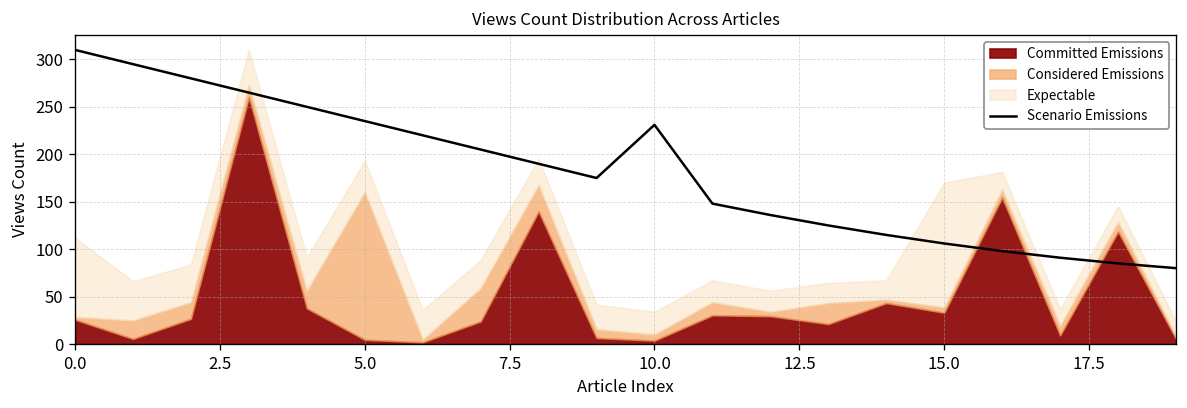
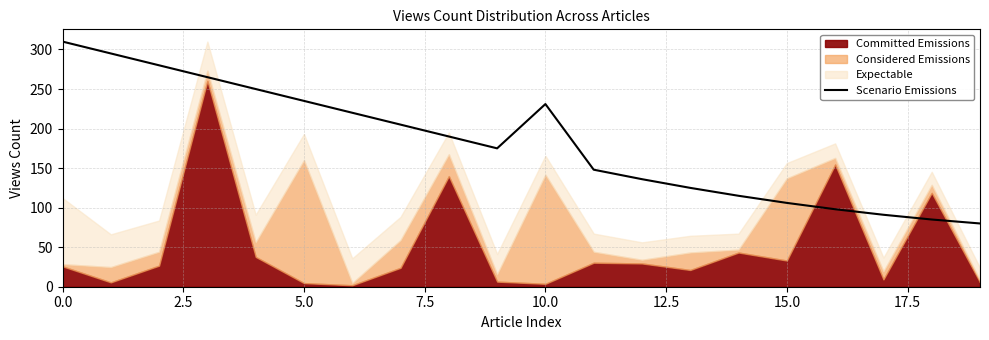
  {
    "Scenario Emissions": {
      "0.0": 310,
      "5.0": 230,
      "10.0": 230,
      "15.0": 110
    },
    "Committed Emissions": {
      "5.0": 0,
      "10.0": 0,
      "15.0": 30
    },
    "Considered Emissions": {
      "5.0": 160,
-     "10.0": 10,
-     "15.0": 10
+     "10.0": 140,
+     "15.0": 100
    },
    "Expectable": {
      "0.0": 80,
      "5.0": 30,
      "10.0": 20,
-     "15.0": 130
+     "15.0": 20
    }
  }
